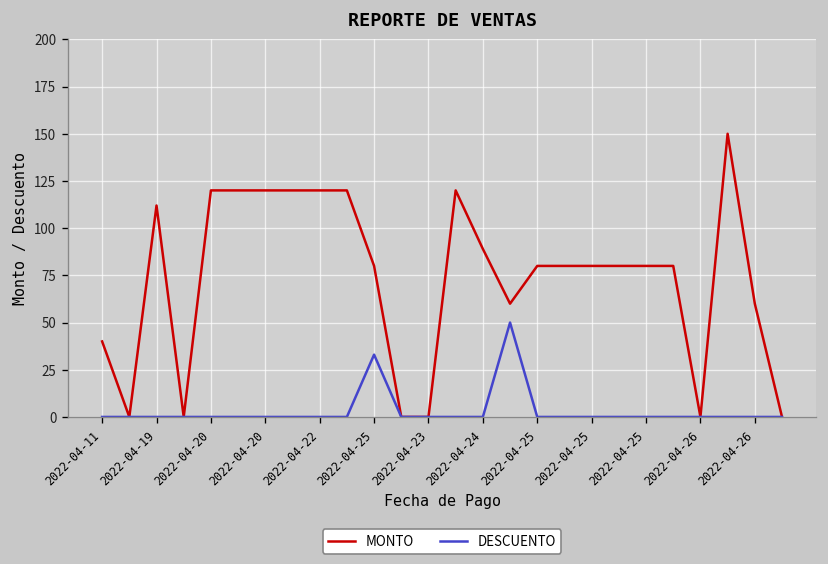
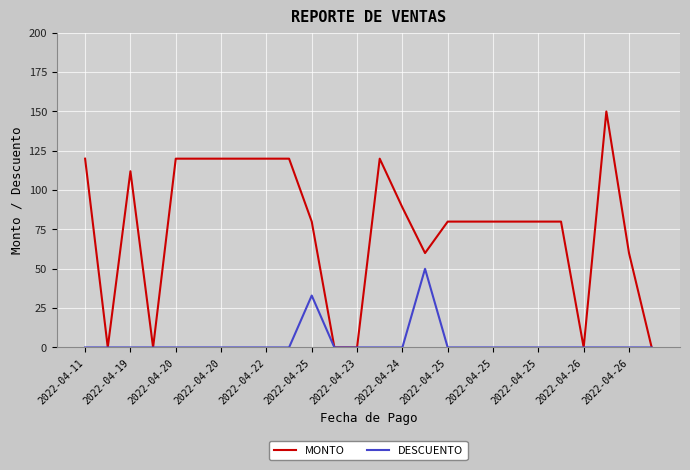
  {
    "MONTO": {
-     "2022-04-11": 40,
+     "2022-04-11": 120,
      "2022-04-19": 112,
      "2022-04-24": 89
    },
    "DESCUENTO": {
      "2022-04-11": 0,
      "2022-04-19": 0,
      "2022-04-24": 0
    }
  }
